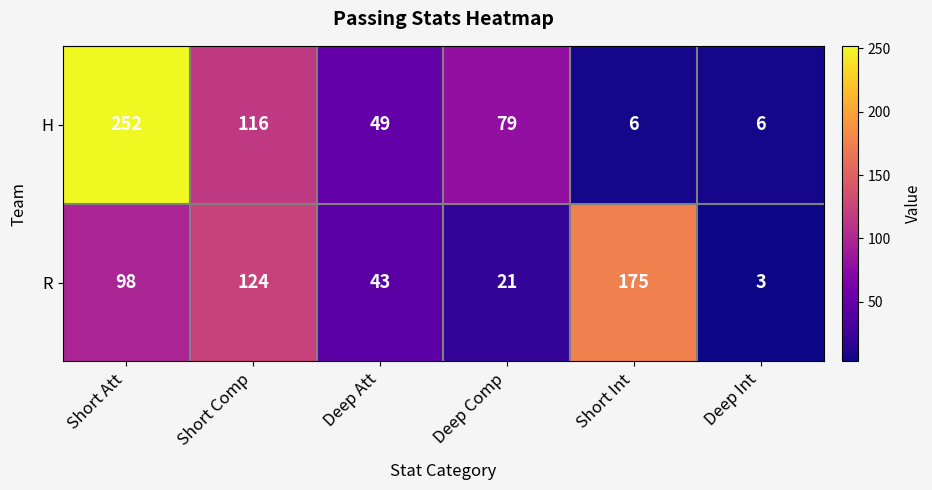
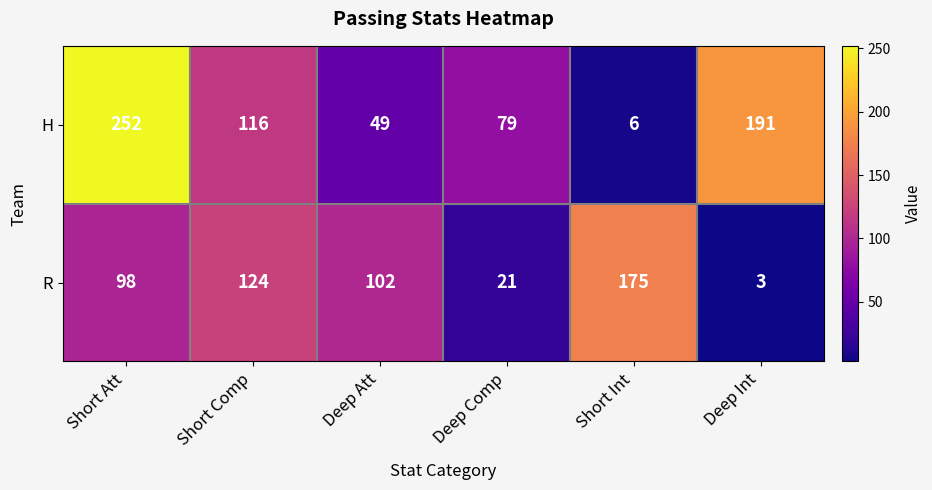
  {
    "H": {
      "Short Att": 252,
      "Short Comp": 116,
      "Deep Att": 49,
      "Deep Comp": 79,
      "Short Int": 6,
-     "Deep Int": 6
+     "Deep Int": 191
    },
    "R": {
      "Short Att": 98,
      "Short Comp": 124,
-     "Deep Att": 43,
+     "Deep Att": 102,
      "Deep Comp": 21,
      "Short Int": 175,
      "Deep Int": 3
    }
  }
